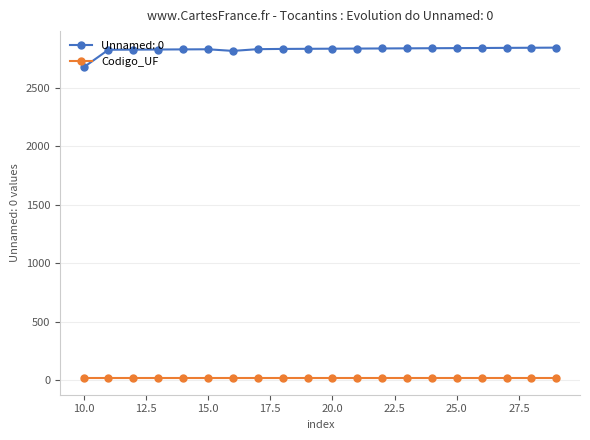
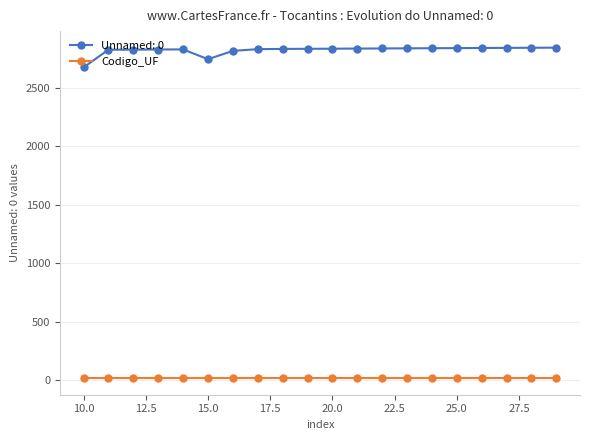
  {
    "Unnamed: 0": {
      "10.0": 2680,
-     "15.0": 2830,
+     "15.0": 2750,
      "20.0": 2840,
      "25.0": 2840
    },
    "Codigo_UF": {
      "10.0": 20,
      "15.0": 20,
      "20.0": 20,
      "25.0": 20
    }
  }
